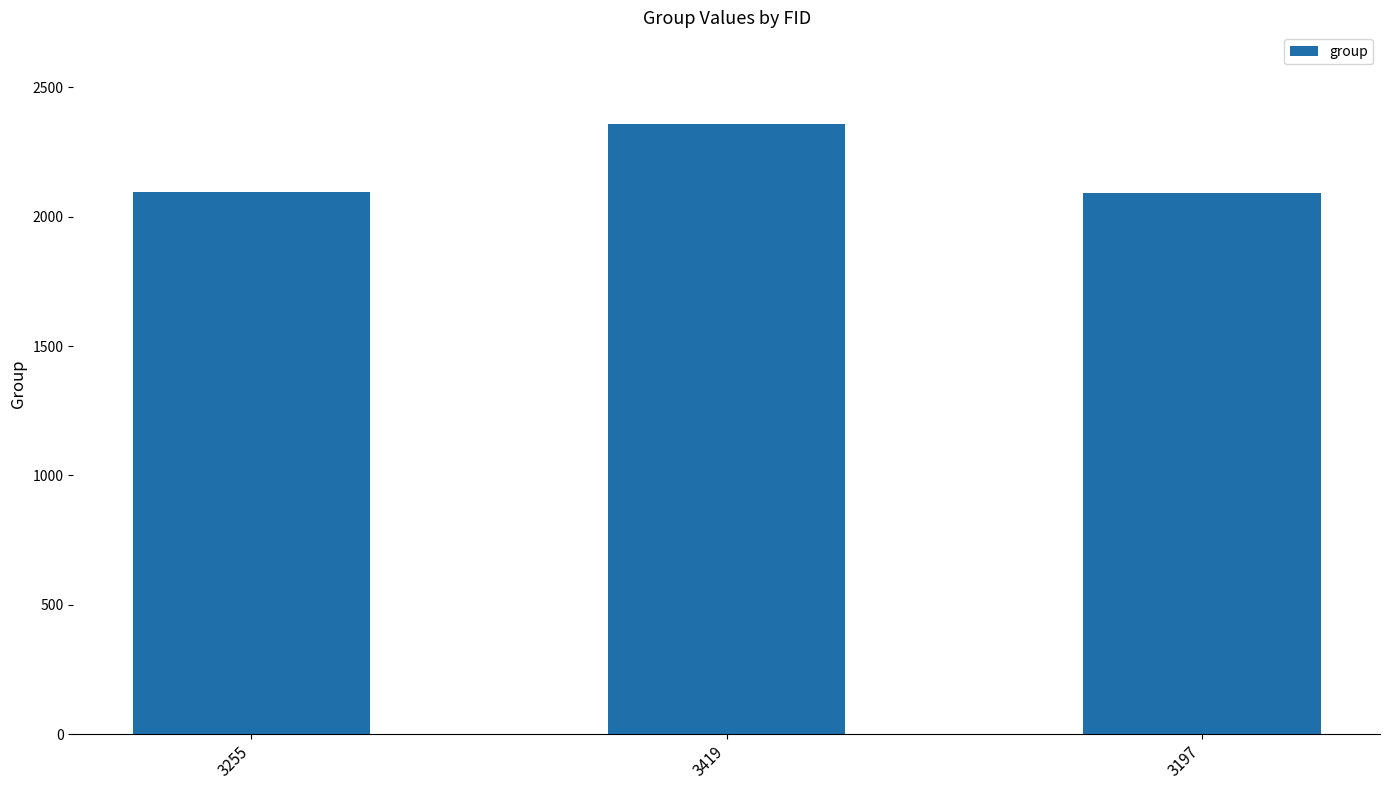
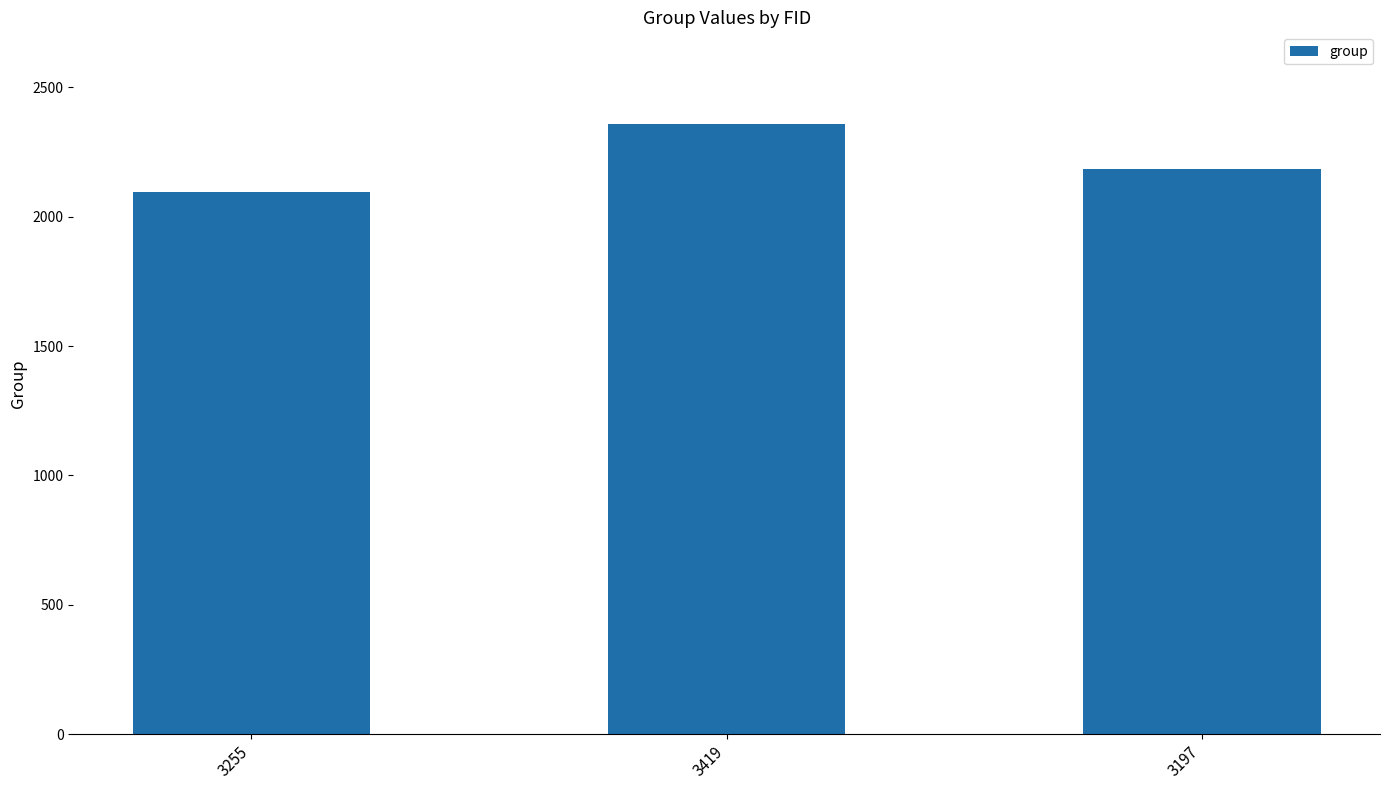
  {
    "3255": 2100,
    "3419": 2360,
-   "3197": 2090
+   "3197": 2180
  }
